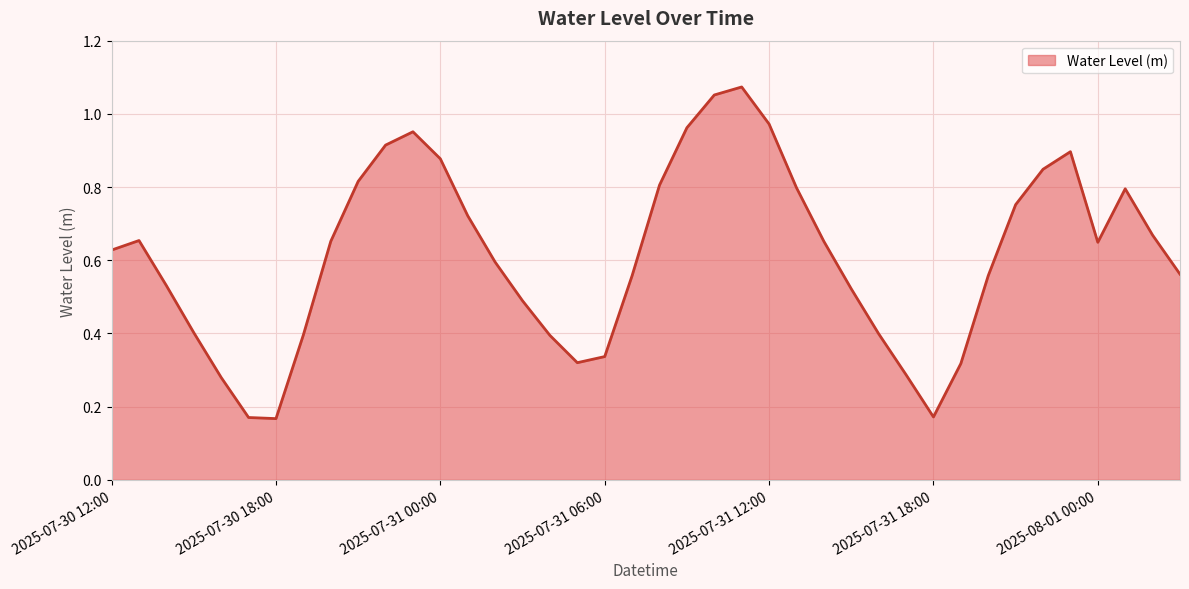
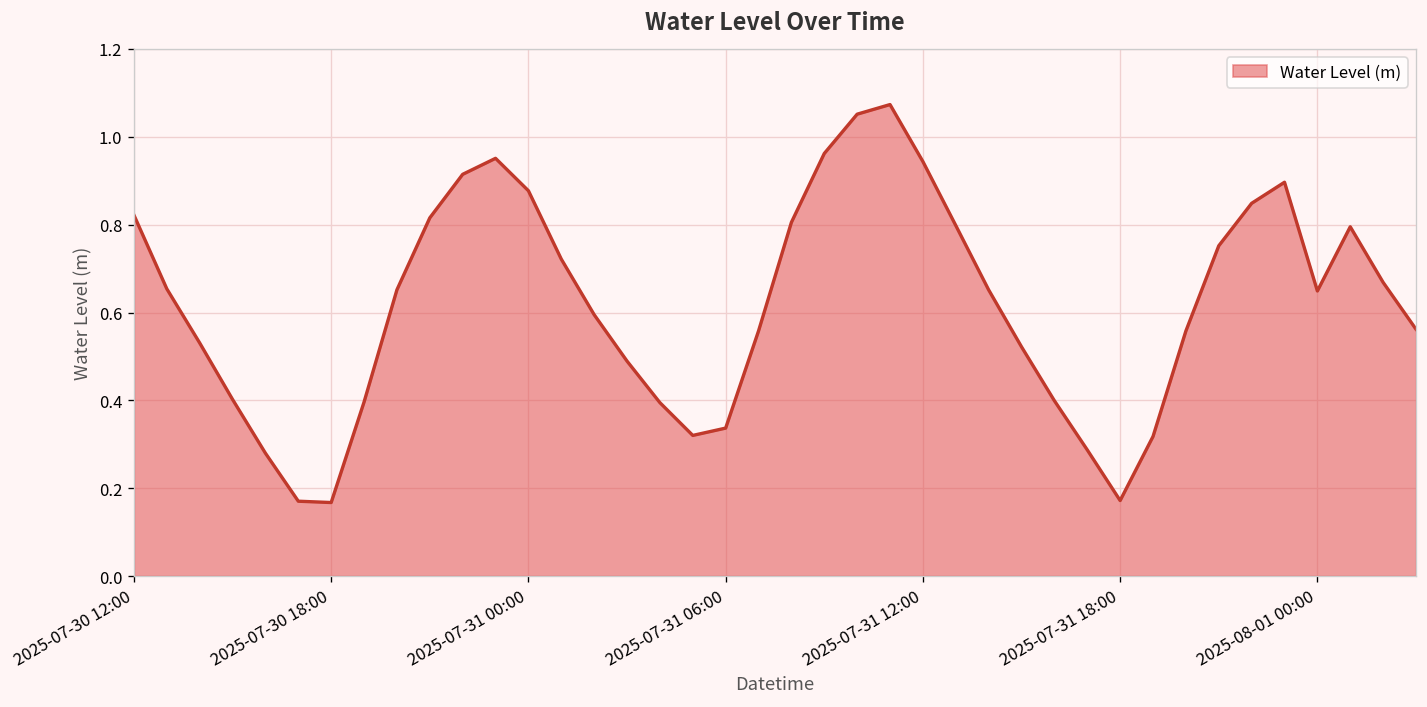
  {
-   "2025-07-30 12:00": 0.63,
+   "2025-07-30 12:00": 0.82,
    "2025-07-30 18:00": 0.17,
    "2025-07-31 00:00": 0.88,
    "2025-07-31 06:00": 0.34,
-   "2025-07-31 12:00": 0.97,
+   "2025-07-31 12:00": 0.94,
    "2025-07-31 18:00": 0.17,
    "2025-08-01 00:00": 0.65
  }
